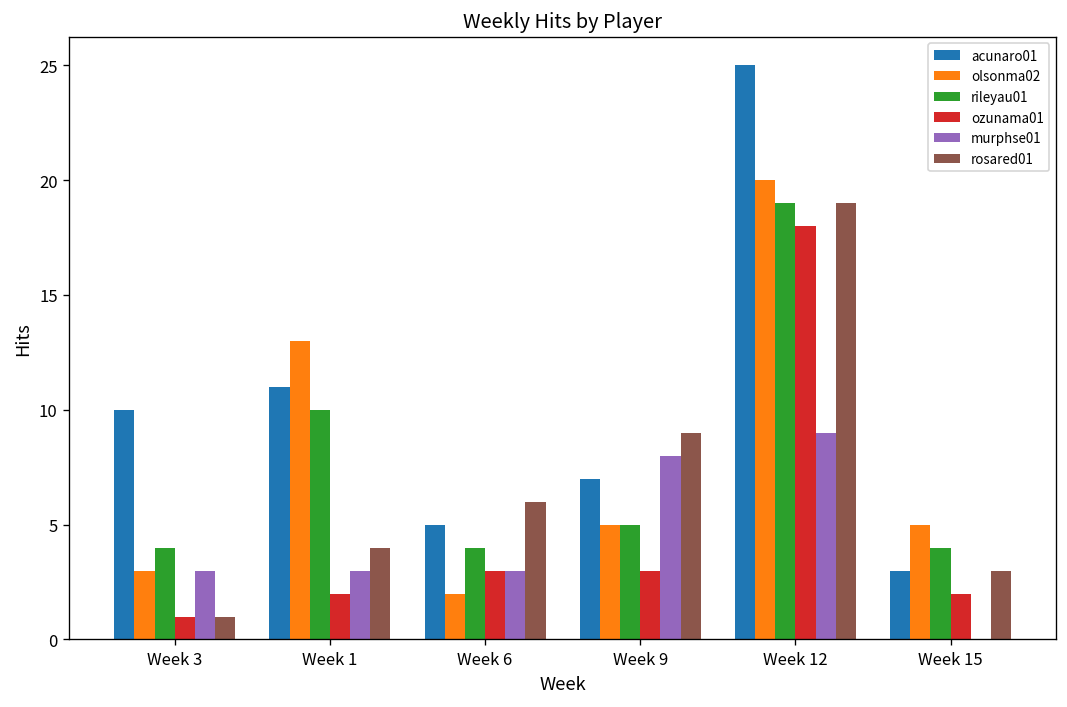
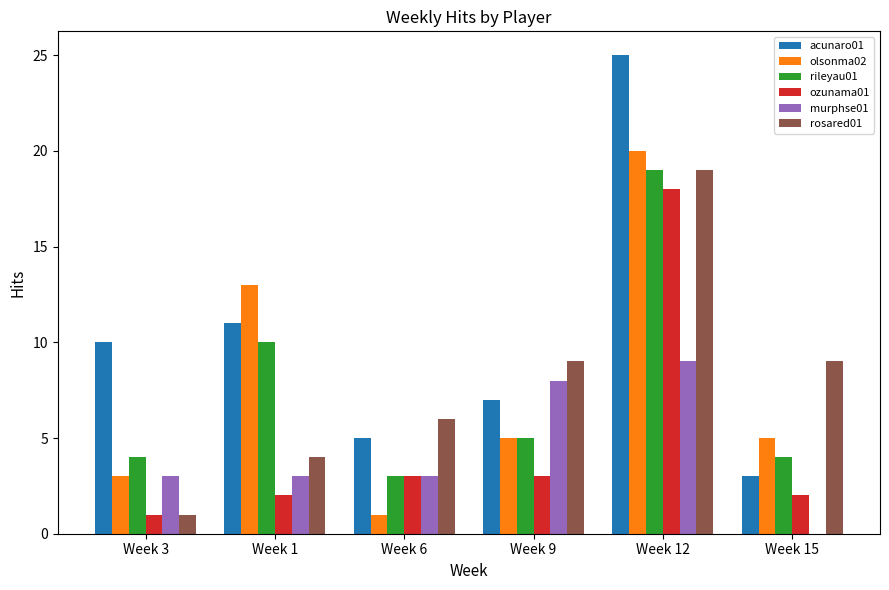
  {
    "acunaro01": {
      "Week 3": 10,
      "Week 1": 11,
      "Week 6": 5,
      "Week 9": 7,
      "Week 12": 25,
      "Week 15": 3
    },
    "olsonma02": {
      "Week 3": 3,
      "Week 1": 13,
-     "Week 6": 2,
+     "Week 6": 1,
      "Week 9": 5,
      "Week 12": 20,
      "Week 15": 5
    },
    "rileyau01": {
      "Week 3": 4,
      "Week 1": 10,
-     "Week 6": 4,
+     "Week 6": 3,
      "Week 9": 5,
      "Week 12": 19,
      "Week 15": 4
    },
    "ozunama01": {
      "Week 3": 1,
      "Week 1": 2,
      "Week 6": 3,
      "Week 9": 3,
      "Week 12": 18,
      "Week 15": 2
    },
    "murphse01": {
      "Week 3": 3,
      "Week 1": 3,
      "Week 6": 3,
      "Week 9": 8,
      "Week 12": 9,
      "Week 15": 0
    },
    "rosared01": {
      "Week 3": 1,
      "Week 1": 4,
      "Week 6": 6,
      "Week 9": 9,
      "Week 12": 19,
-     "Week 15": 3
+     "Week 15": 9
    }
  }
